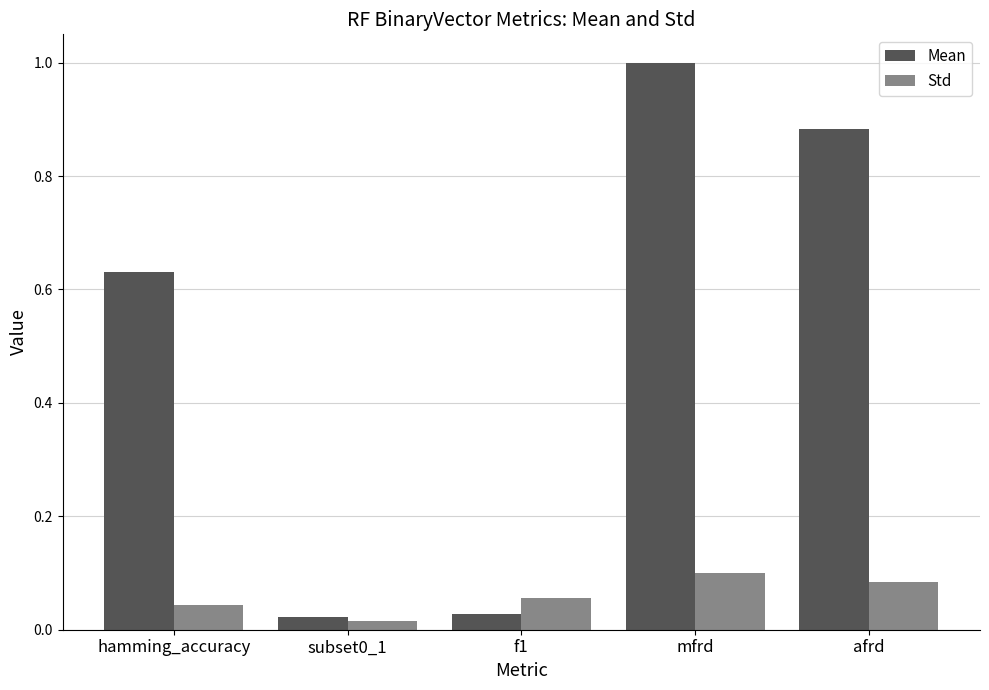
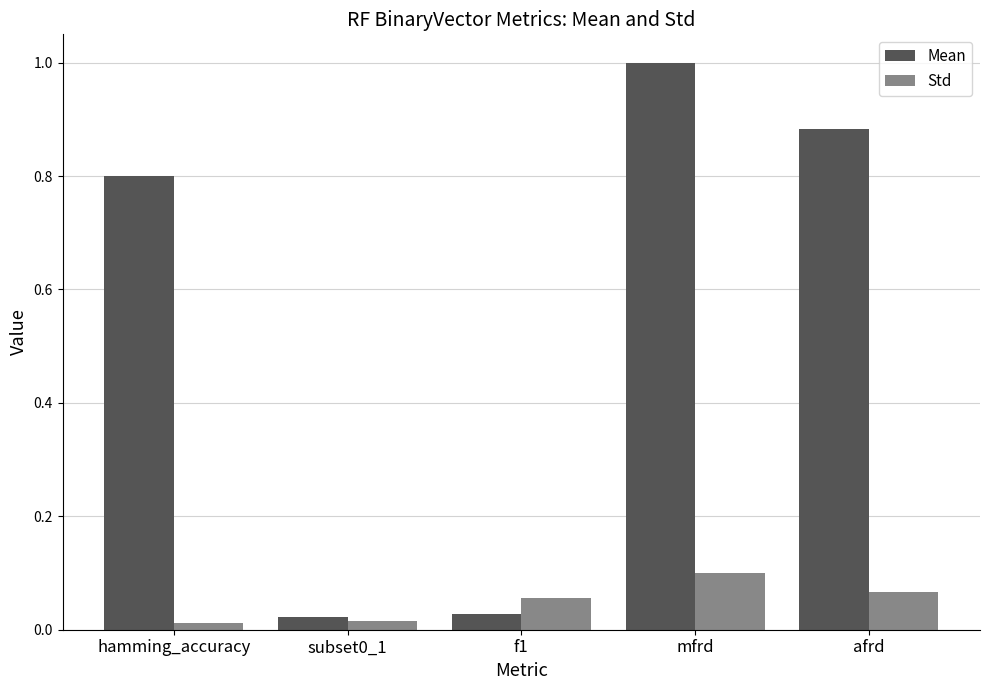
  {
    "Mean": {
-     "hamming_accuracy": 0.63,
+     "hamming_accuracy": 0.80,
      "subset0_1": 0.02,
      "f1": 0.03,
      "mfrd": 1.00,
      "afrd": 0.88
    },
    "Std": {
-     "hamming_accuracy": 0.04,
+     "hamming_accuracy": 0.01,
      "subset0_1": 0.01,
      "f1": 0.06,
      "mfrd": 0.10,
-     "afrd": 0.08
+     "afrd": 0.07
    }
  }
